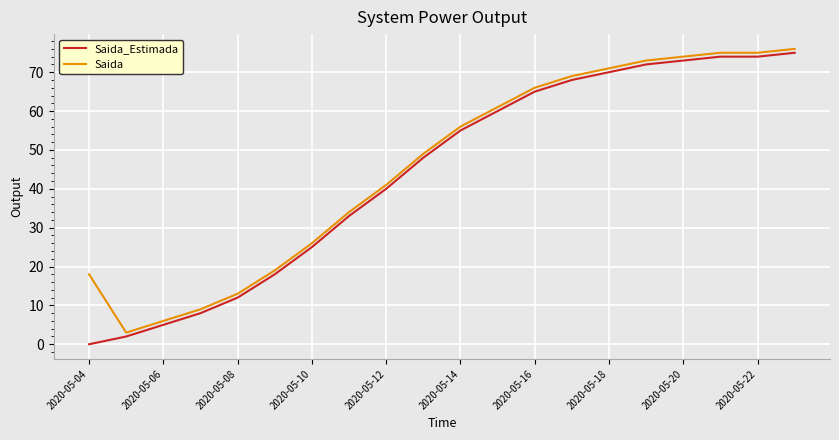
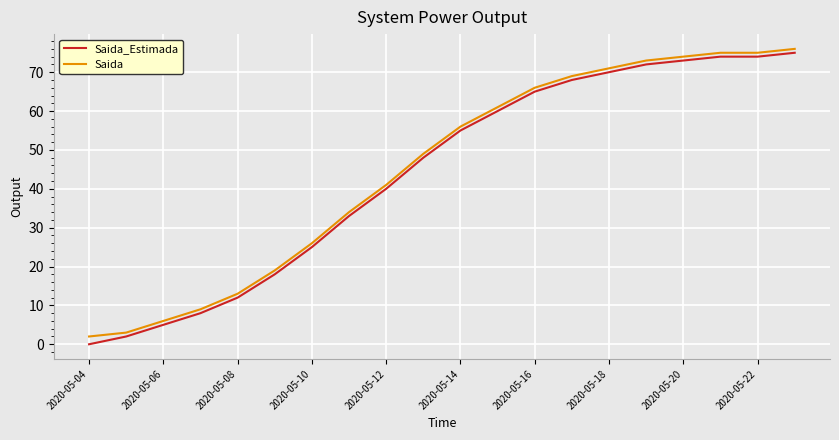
  {
    "Saida_Estimada": {
      "2020-05-04": 0,
      "2020-05-06": 5,
      "2020-05-08": 12,
      "2020-05-10": 25,
      "2020-05-12": 40,
      "2020-05-14": 55,
      "2020-05-16": 65,
      "2020-05-18": 70,
      "2020-05-20": 73,
      "2020-05-22": 74
    },
    "Saida": {
-     "2020-05-04": 18,
+     "2020-05-04": 2,
      "2020-05-06": 6,
      "2020-05-08": 13,
      "2020-05-10": 26,
      "2020-05-12": 41,
      "2020-05-14": 56,
      "2020-05-16": 66,
      "2020-05-18": 71,
      "2020-05-20": 74,
      "2020-05-22": 75
    }
  }
